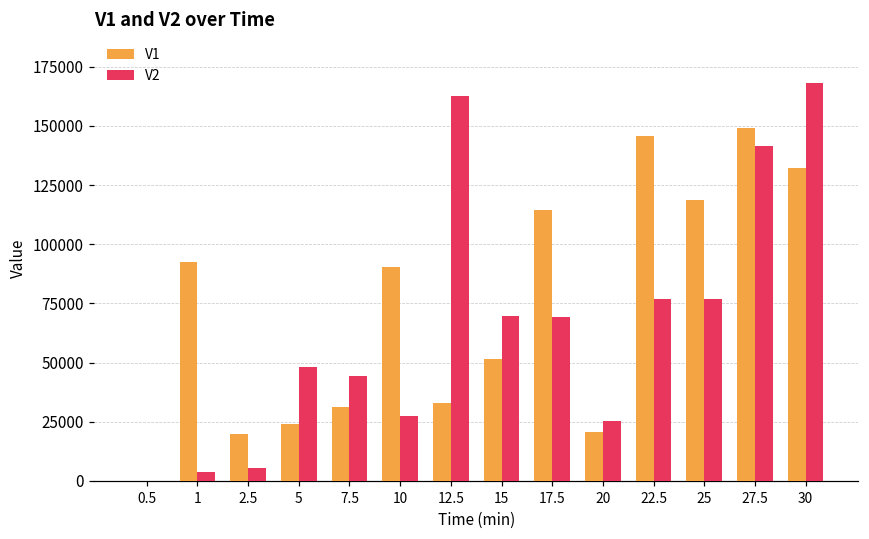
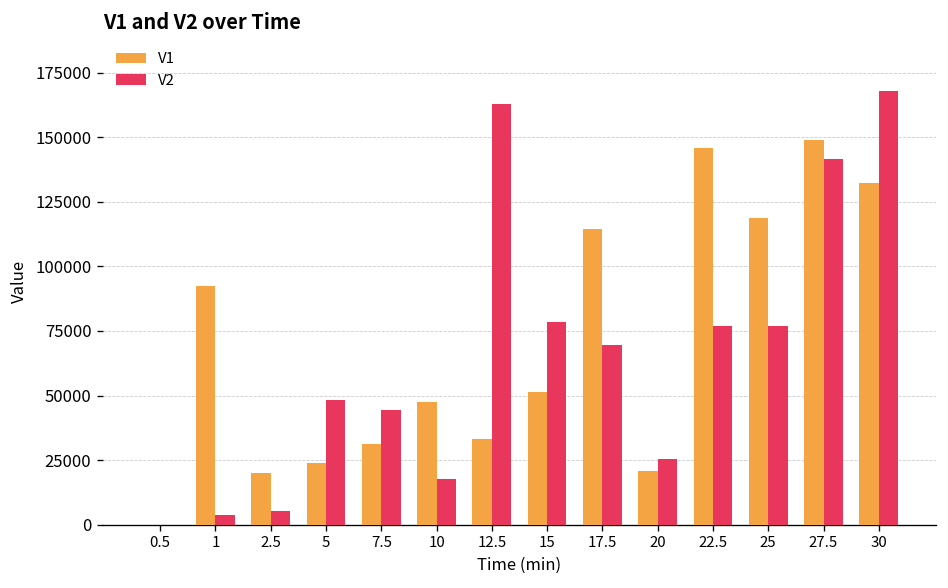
  {
    "V1": {
      "0.5": 0,
      "1": 93000,
      "2.5": 20000,
      "5": 24000,
      "7.5": 31000,
-     "10": 91000,
+     "10": 47000,
      "12.5": 33000,
      "15": 52000,
      "17.5": 115000,
      "20": 21000,
      "22.5": 146000,
      "25": 119000,
      "27.5": 149000,
      "30": 132000
    },
    "V2": {
      "0.5": 0,
      "1": 4000,
      "2.5": 5000,
      "5": 48000,
      "7.5": 44000,
-     "10": 27000,
+     "10": 18000,
      "12.5": 163000,
-     "15": 70000,
+     "15": 79000,
      "17.5": 69000,
      "20": 25000,
      "22.5": 77000,
      "25": 77000,
      "27.5": 141000,
      "30": 168000
    }
  }
